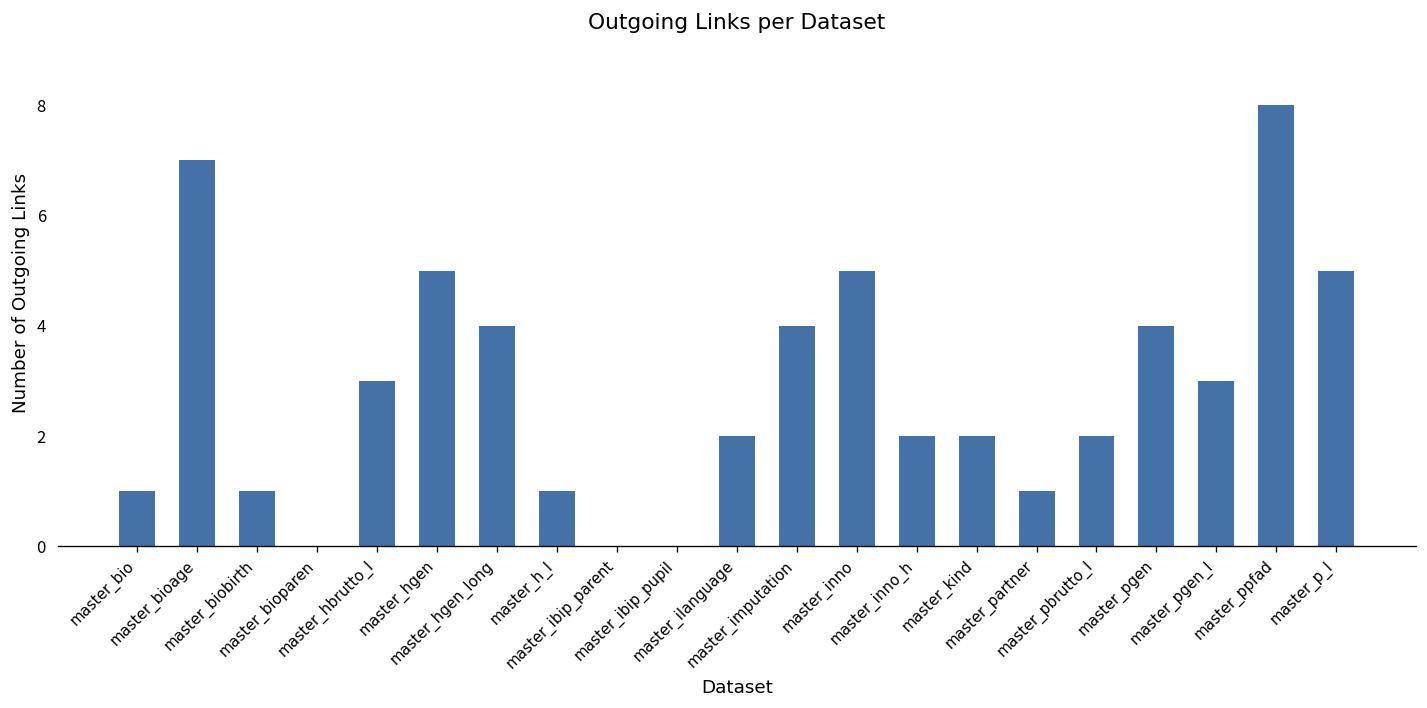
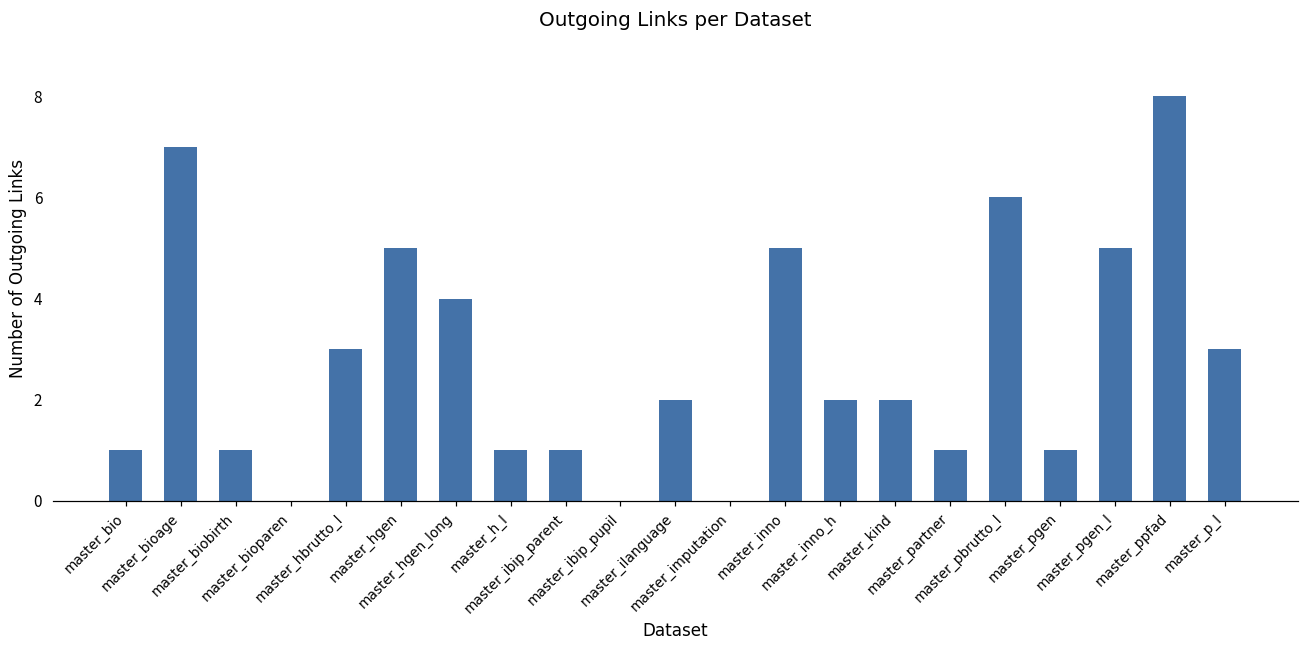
  {
    "master_bio": 1,
    "master_bioage": 7,
    "master_biobirth": 1,
    "master_bioparen": 0,
    "master_hbrutto_l": 3,
    "master_hgen": 5,
    "master_hgen_long": 4,
    "master_h_l": 1,
-   "master_ibip_parent": 0,
+   "master_ibip_parent": 1,
    "master_ibip_pupil": 0,
    "master_ilanguage": 2,
-   "master_imputation": 4,
+   "master_imputation": 0,
    "master_inno": 5,
    "master_inno_h": 2,
    "master_kind": 2,
    "master_partner": 1,
-   "master_pbrutto_l": 2,
-   "master_pgen": 4,
-   "master_pgen_l": 3,
+   "master_pbrutto_l": 6,
+   "master_pgen": 1,
+   "master_pgen_l": 5,
    "master_ppfad": 8,
-   "master_p_l": 5
+   "master_p_l": 3
  }
